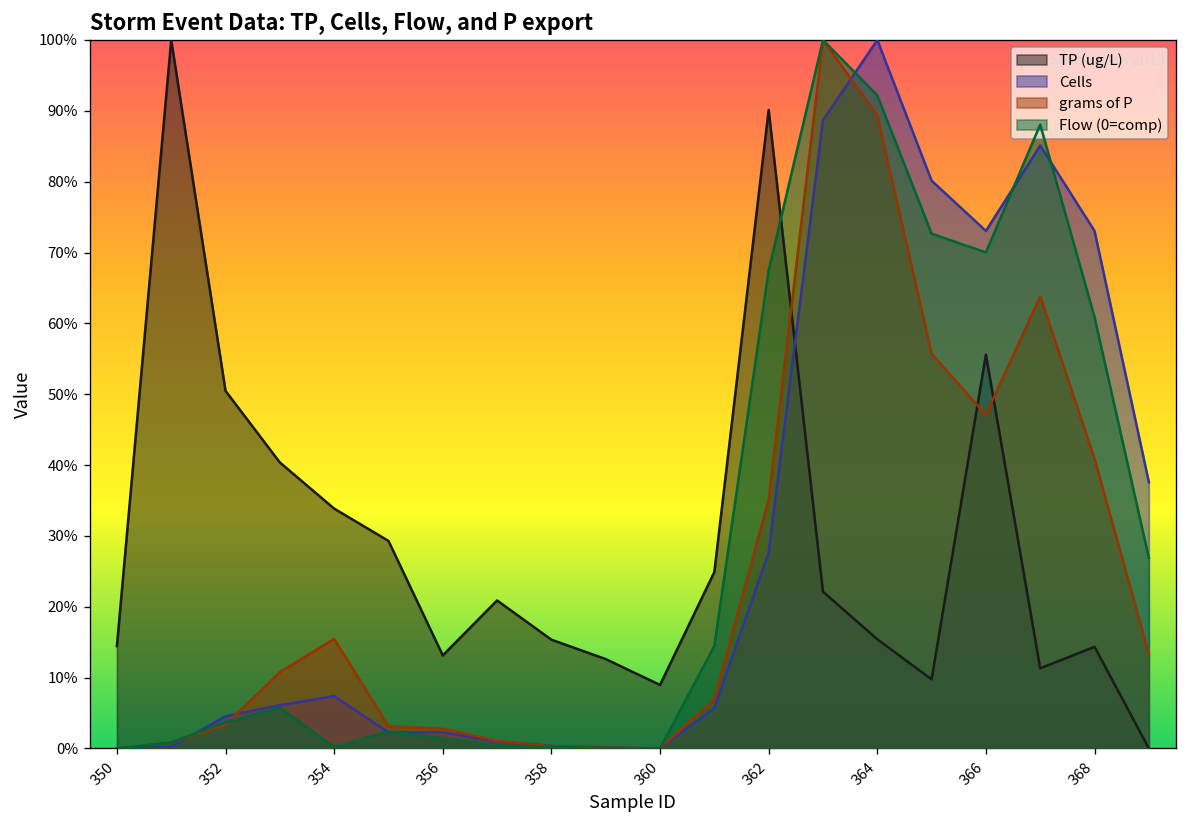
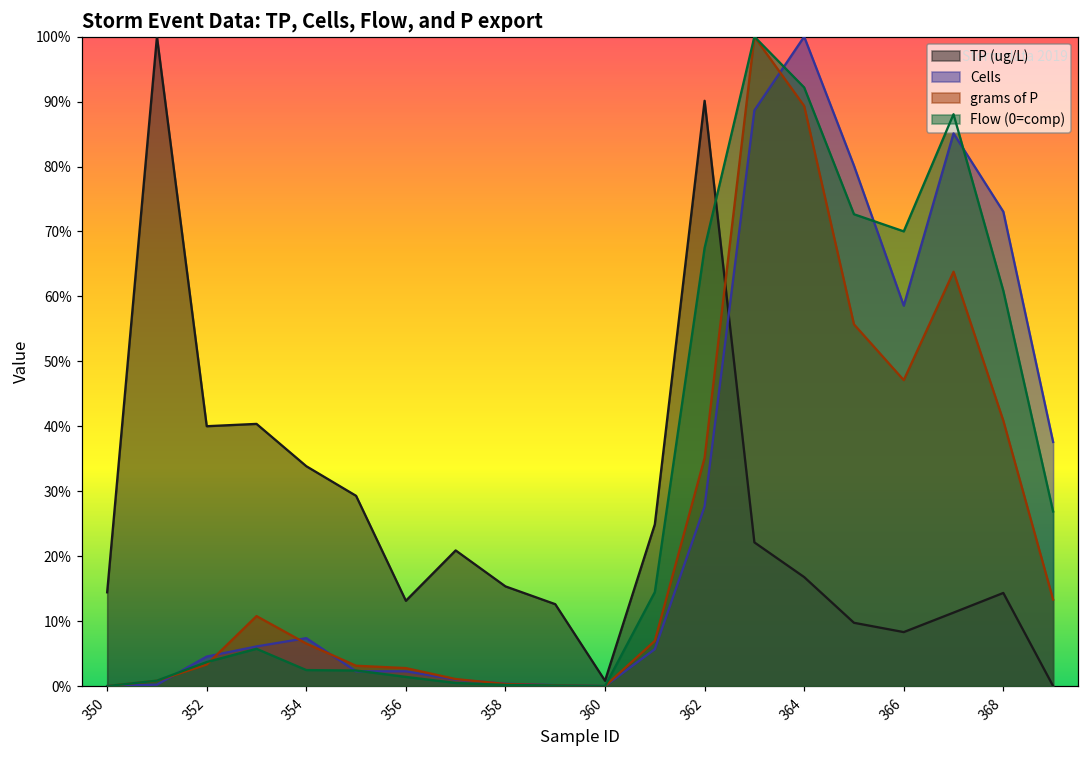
  {
    "TP (ug/L)": {
      "350": "14%",
-     "352": "50%",
+     "352": "40%",
      "354": "34%",
      "356": "13%",
      "358": "15%",
-     "360": "9%",
+     "360": "1%",
      "362": "90%",
-     "364": "15%",
-     "366": "56%",
+     "364": "17%",
+     "366": "8%",
      "368": "14%"
    },
    "Cells": {
      "352": "5%",
      "354": "7%",
      "356": "2%",
      "362": "28%",
      "364": "100%",
-     "366": "73%",
+     "366": "59%",
      "368": "73%"
    },
    "grams of P": {
-     "354": "15%",
+     "354": "7%",
      "356": "3%",
      "362": "35%",
      "364": "89%",
      "366": "47%",
      "368": "41%"
    },
    "Flow (0=comp)": {
-     "354": "0%",
+     "354": "2%",
      "356": "1%",
      "362": "67%",
      "364": "92%",
      "366": "70%",
      "368": "61%"
    }
  }
